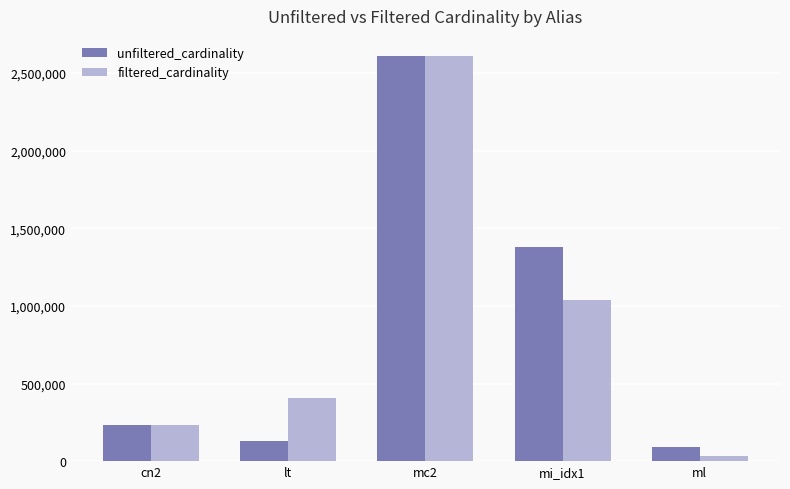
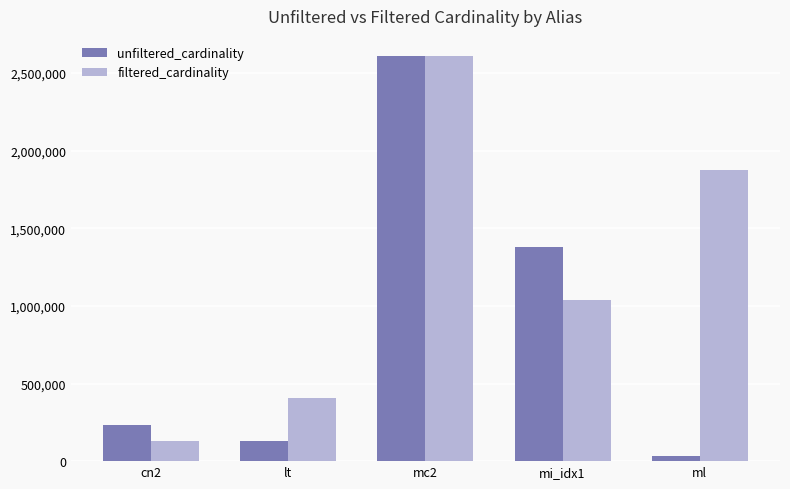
  {
    "unfiltered_cardinality": {
      "cn2": "230,000",
      "lt": "130,000",
      "mc2": "2,610,000",
      "mi_idx1": "1,380,000",
-     "ml": "90,000"
+     "ml": "30,000"
    },
    "filtered_cardinality": {
-     "cn2": "230,000",
+     "cn2": "130,000",
      "lt": "410,000",
      "mc2": "2,610,000",
      "mi_idx1": "1,040,000",
-     "ml": "30,000"
+     "ml": "1,880,000"
    }
  }
